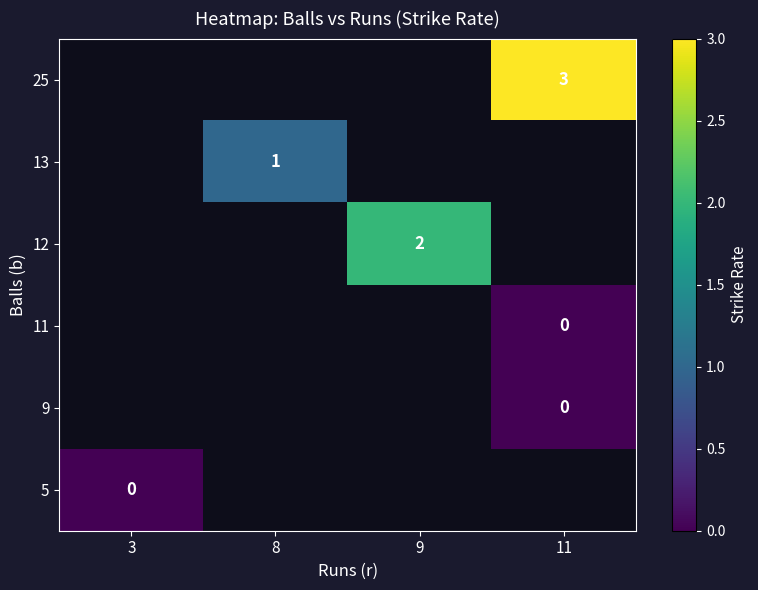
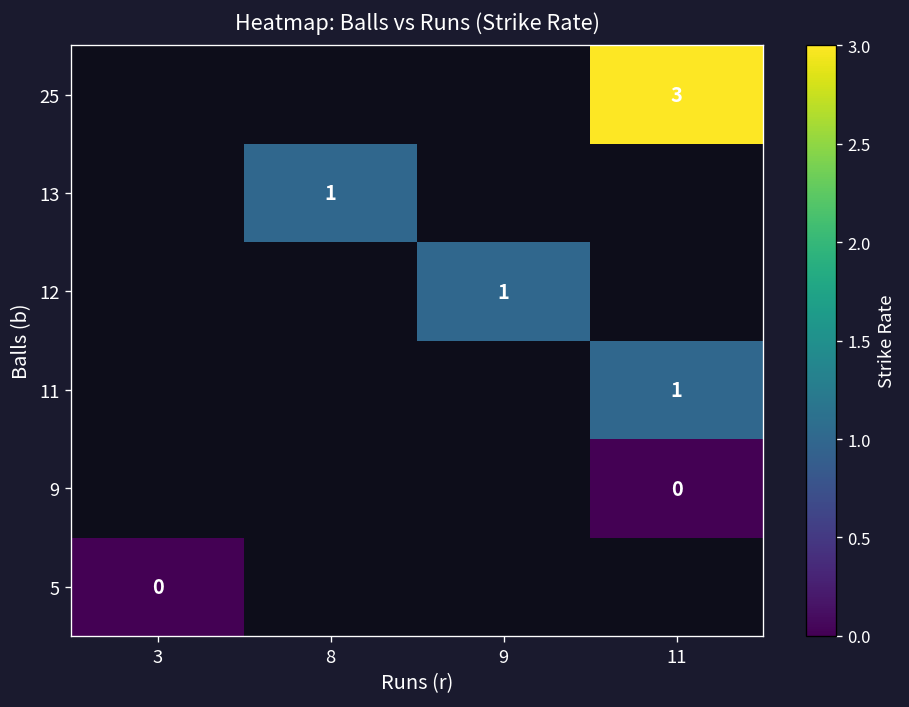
  {
    "25": {
      "11": 3
    },
    "13": {
      "8": 1
    },
    "12": {
-     "9": 2
+     "9": 1
    },
    "11": {
-     "11": 0
+     "11": 1
    },
    "9": {
      "11": 0
    },
    "5": {
      "3": 0
    }
  }
